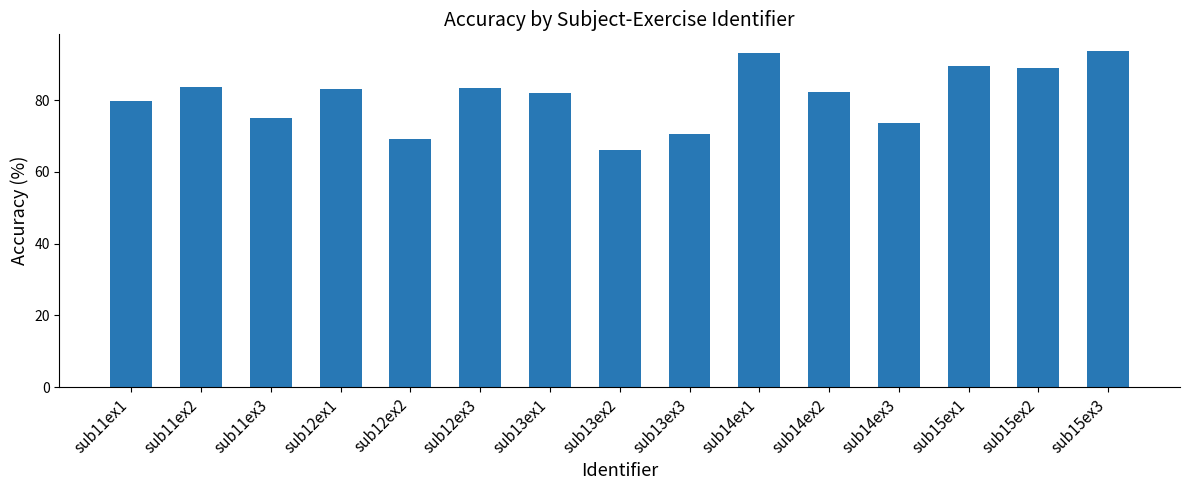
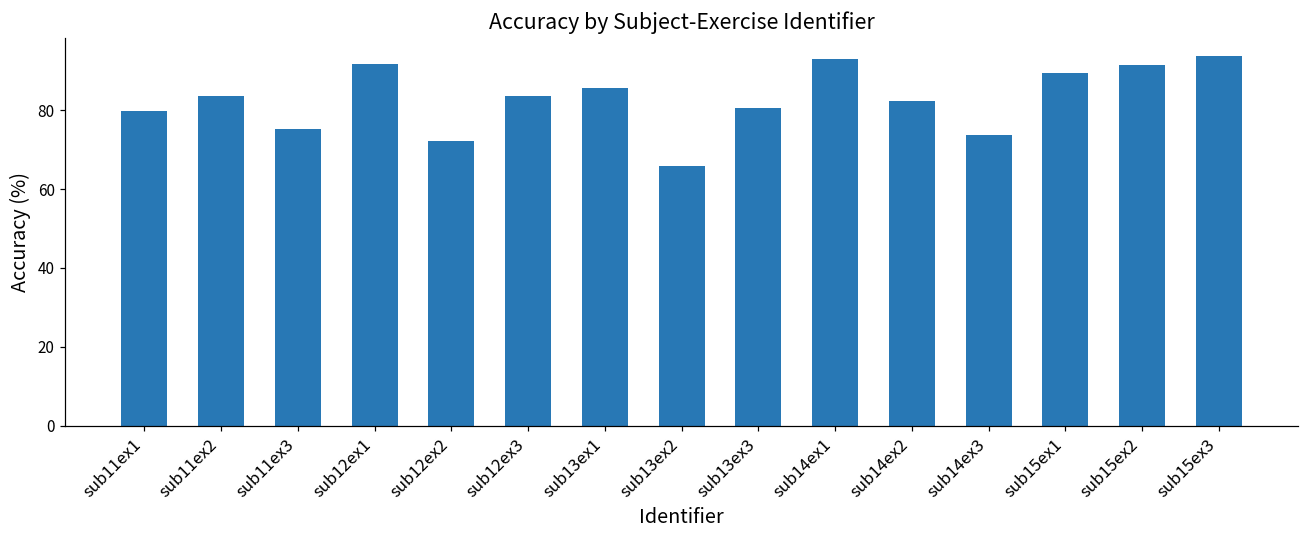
  {
    "sub11ex1": 80,
    "sub11ex2": 84,
    "sub11ex3": 75,
-   "sub12ex1": 83,
-   "sub12ex2": 69,
+   "sub12ex1": 92,
+   "sub12ex2": 72,
    "sub12ex3": 84,
-   "sub13ex1": 82,
+   "sub13ex1": 86,
    "sub13ex2": 66,
-   "sub13ex3": 71,
+   "sub13ex3": 81,
    "sub14ex1": 93,
    "sub14ex2": 82,
    "sub14ex3": 74,
    "sub15ex1": 90,
-   "sub15ex2": 89,
+   "sub15ex2": 91,
    "sub15ex3": 94
  }
